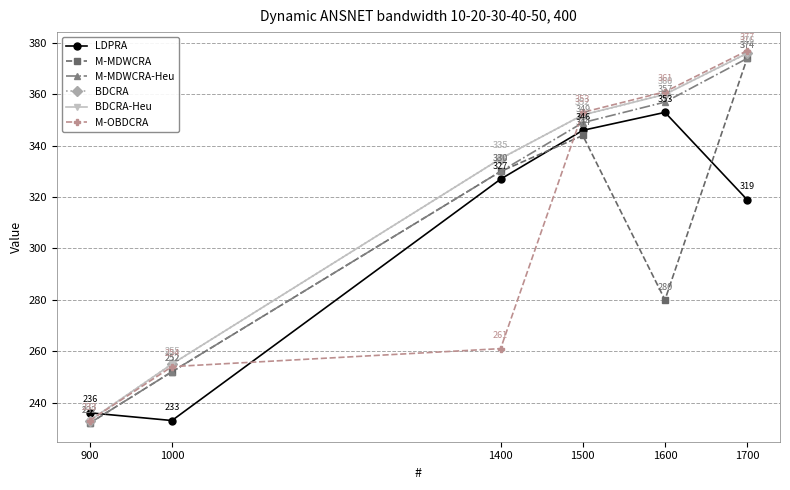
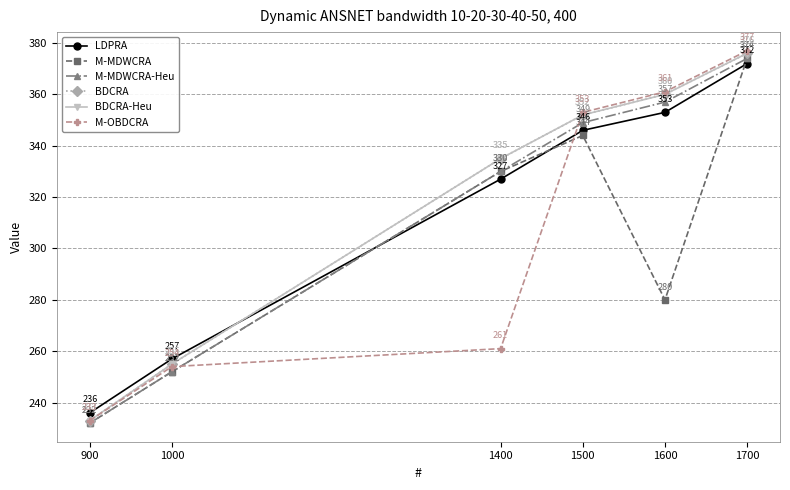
  {
    "LDPRA": {
      "900": 236,
-     "1000": 233,
-     "1700": 319
+     "1000": 257,
+     "1700": 372
    },
    "BDCRA-Heu": {
      "1000": 255
    },
    "M-OBDCRA": {
      "1400": 261
    }
  }
